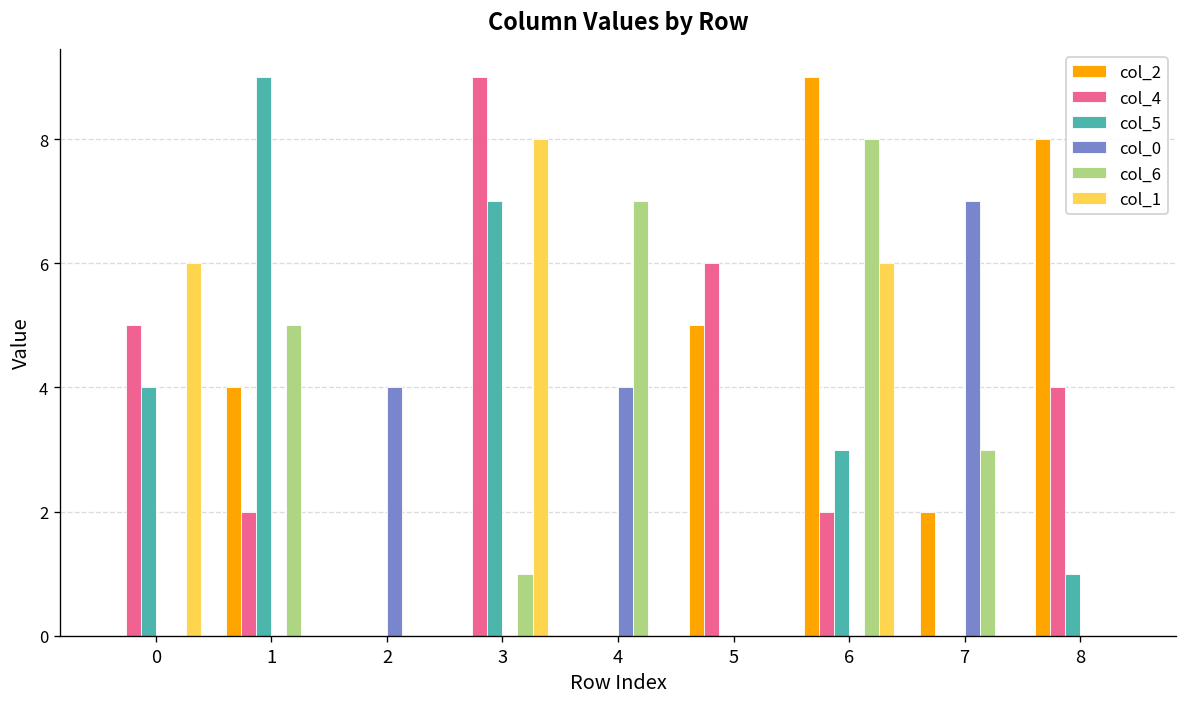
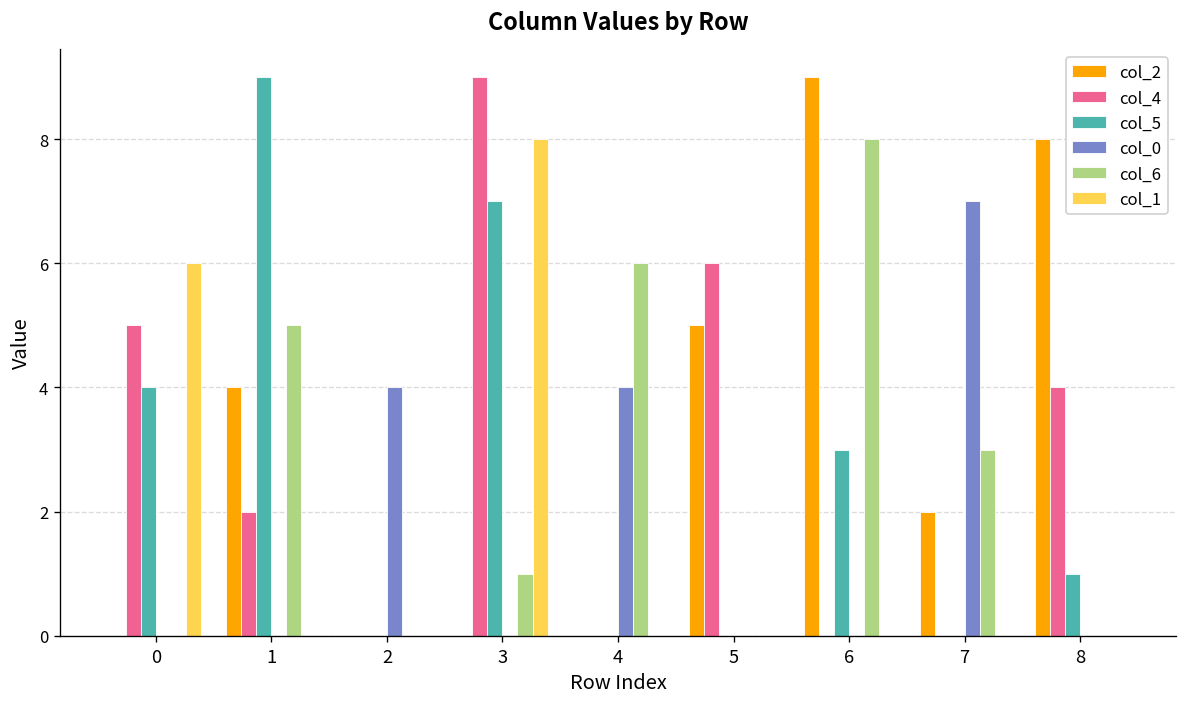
  {
    "col_2": {
      "0": 0,
      "1": 4,
      "2": 0,
      "3": 0,
      "4": 0,
      "5": 5,
      "6": 9,
      "7": 2,
      "8": 8
    },
    "col_4": {
      "0": 5,
      "1": 2,
      "2": 0,
      "3": 9,
      "4": 0,
      "5": 6,
-     "6": 2,
+     "6": 0,
      "7": 0,
      "8": 4
    },
    "col_5": {
      "0": 4,
      "1": 9,
      "2": 0,
      "3": 7,
      "4": 0,
      "5": 0,
      "6": 3,
      "7": 0,
      "8": 1
    },
    "col_0": {
      "0": 0,
      "1": 0,
      "2": 4,
      "3": 0,
      "4": 4,
      "5": 0,
      "6": 0,
      "7": 7,
      "8": 0
    },
    "col_6": {
      "0": 0,
      "1": 5,
      "2": 0,
      "3": 1,
-     "4": 7,
+     "4": 6,
      "5": 0,
      "6": 8,
      "7": 3,
      "8": 0
    },
    "col_1": {
      "0": 6,
      "1": 0,
      "2": 0,
      "3": 8,
      "4": 0,
      "5": 0,
-     "6": 6,
+     "6": 0,
      "7": 0,
      "8": 0
    }
  }
